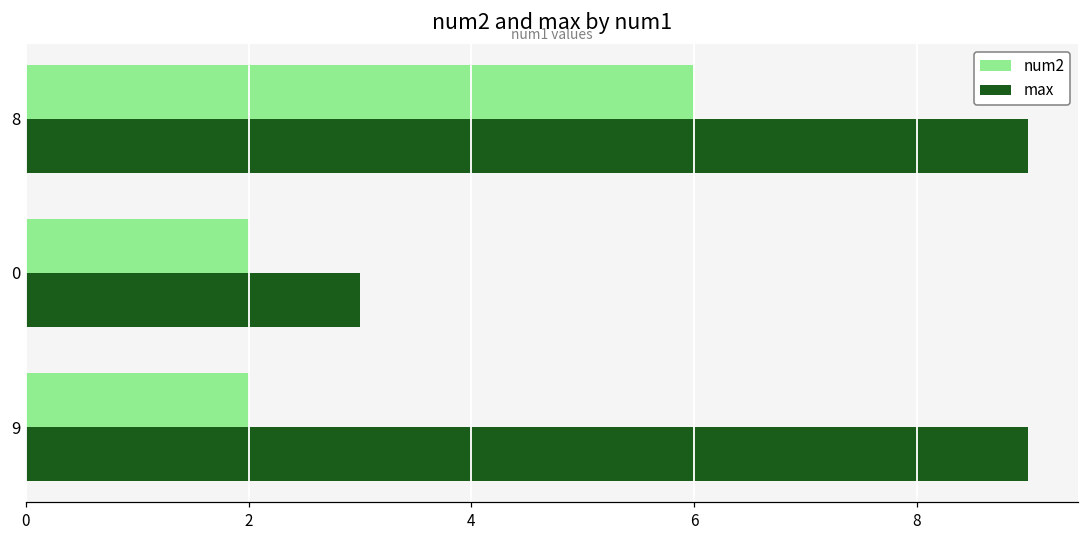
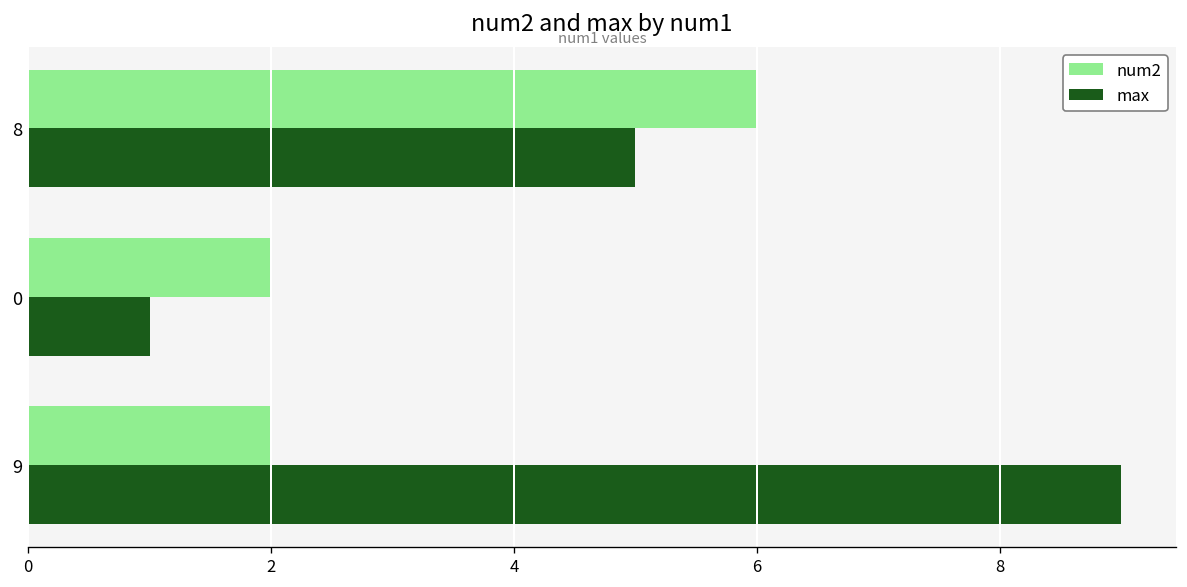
  {
    "num2": {
      "8": 6,
      "0": 2,
      "9": 2
    },
    "max": {
-     "8": 9,
-     "0": 3,
+     "8": 5,
+     "0": 1,
      "9": 9
    }
  }
